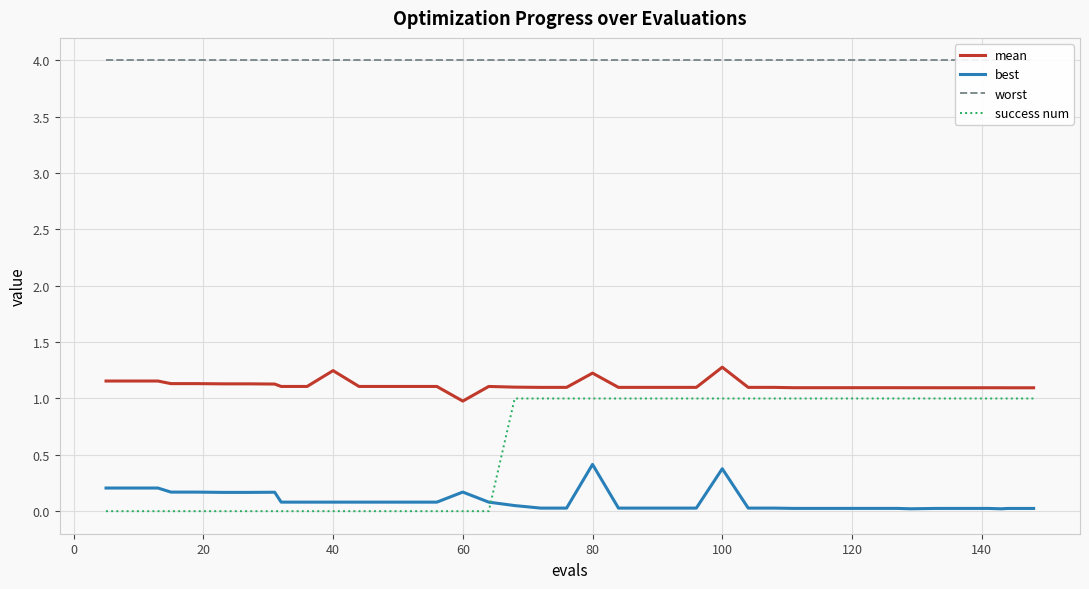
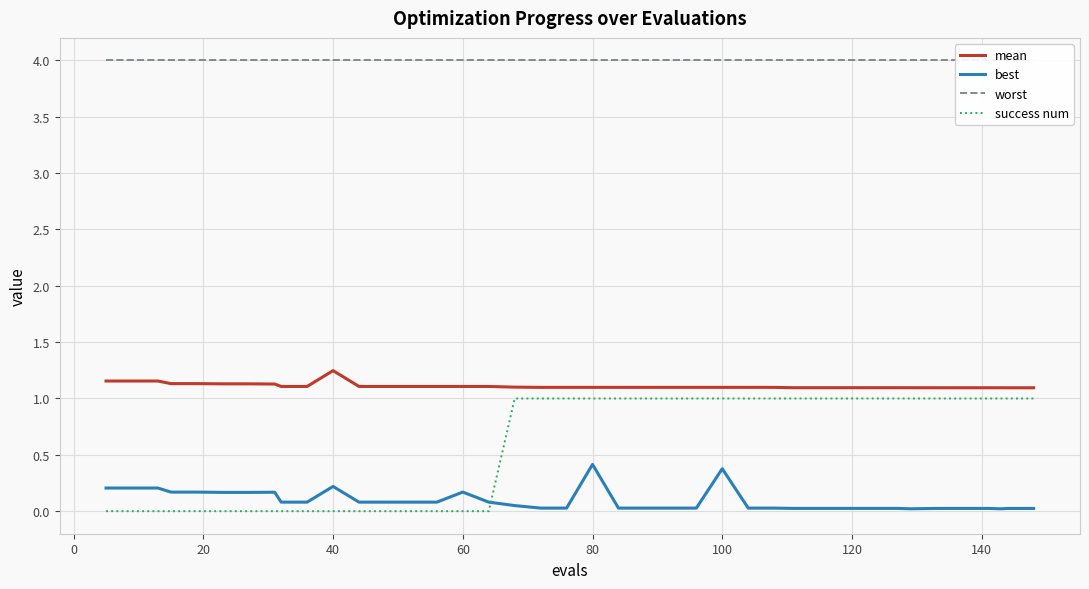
  {
    "mean": {
      "40": 1.25,
-     "60": 0.98,
-     "80": 1.23,
-     "100": 1.28
+     "60": 1.11,
+     "80": 1.10,
+     "100": 1.10
    },
    "best": {
-     "40": 0.08,
+     "40": 0.22,
      "60": 0.17,
      "80": 0.42,
      "100": 0.38
    },
    "worst": {
      "40": 4.00,
      "60": 4.00,
      "80": 4.00,
      "100": 4.00
    },
    "success num": {
      "40": 0.00,
      "60": 0.00,
      "80": 1.00,
      "100": 1.00
    }
  }
